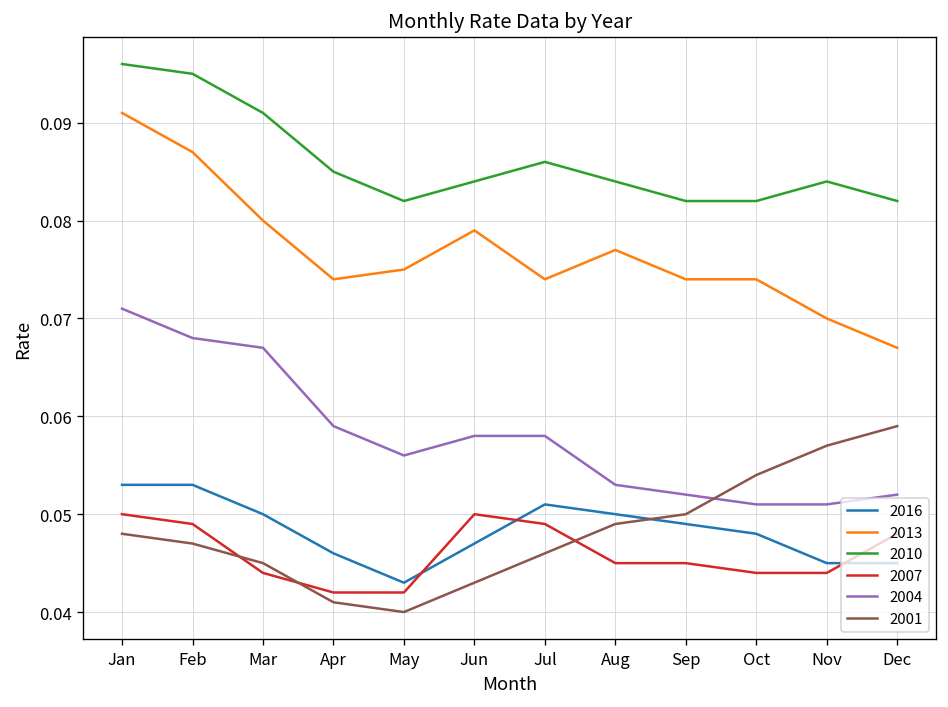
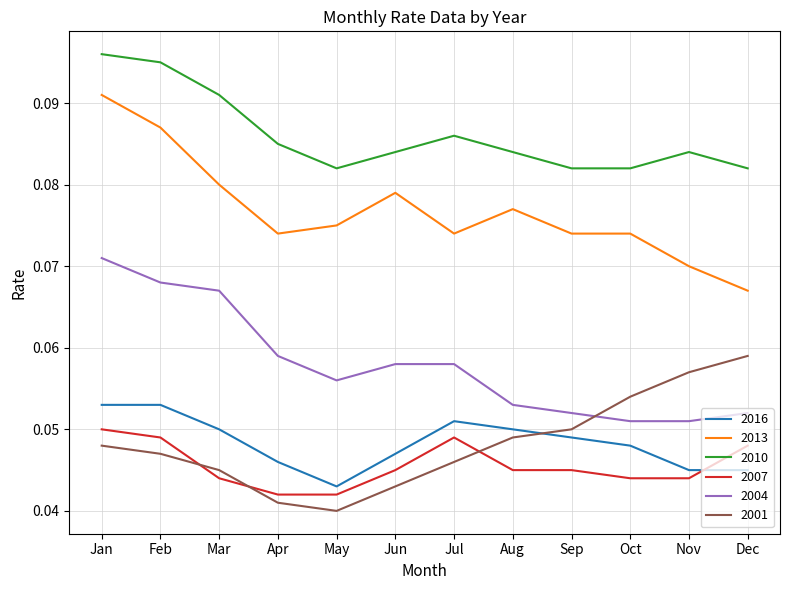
  {
    "2016": {
      "Jan": 0.053,
      "Feb": 0.053,
      "Mar": 0.050,
      "Apr": 0.046,
      "May": 0.043,
      "Jun": 0.047,
      "Jul": 0.051,
      "Aug": 0.050,
      "Sep": 0.049,
      "Oct": 0.048,
      "Nov": 0.045
    },
    "2013": {
      "Jan": 0.091,
      "Feb": 0.087,
      "Mar": 0.080,
      "Apr": 0.074,
      "May": 0.075,
      "Jun": 0.079,
      "Jul": 0.074,
      "Aug": 0.077,
      "Sep": 0.074,
      "Oct": 0.074,
      "Nov": 0.070,
      "Dec": 0.067
    },
    "2010": {
      "Jan": 0.096,
      "Feb": 0.095,
      "Mar": 0.091,
      "Apr": 0.085,
      "May": 0.082,
      "Jun": 0.084,
      "Jul": 0.086,
      "Aug": 0.084,
      "Sep": 0.082,
      "Oct": 0.082,
      "Nov": 0.084,
      "Dec": 0.082
    },
    "2007": {
      "Jan": 0.050,
      "Feb": 0.049,
      "Mar": 0.044,
      "Apr": 0.042,
      "May": 0.042,
-     "Jun": 0.050,
+     "Jun": 0.045,
      "Jul": 0.049,
      "Aug": 0.045,
      "Sep": 0.045,
      "Oct": 0.044,
      "Nov": 0.044
    },
    "2004": {
      "Jan": 0.071,
      "Feb": 0.068,
      "Mar": 0.067,
      "Apr": 0.059,
      "May": 0.056,
      "Jun": 0.058,
      "Jul": 0.058,
      "Aug": 0.053,
      "Sep": 0.052,
      "Oct": 0.051,
      "Nov": 0.051
    },
    "2001": {
      "Jan": 0.048,
      "Feb": 0.047,
      "Mar": 0.045,
      "Apr": 0.041,
      "May": 0.040,
      "Jun": 0.043,
      "Jul": 0.046,
      "Aug": 0.049,
      "Sep": 0.050,
      "Oct": 0.054,
      "Nov": 0.057,
      "Dec": 0.059
    }
  }
